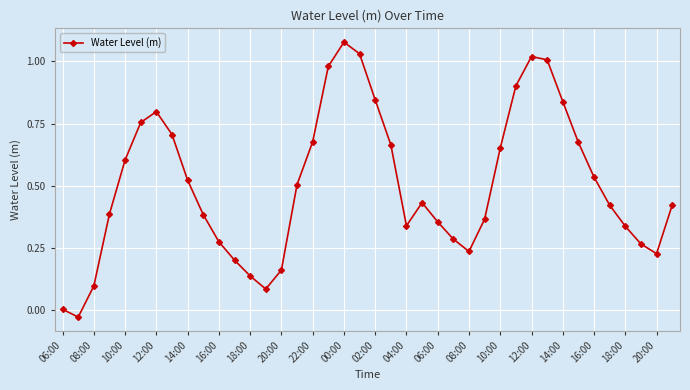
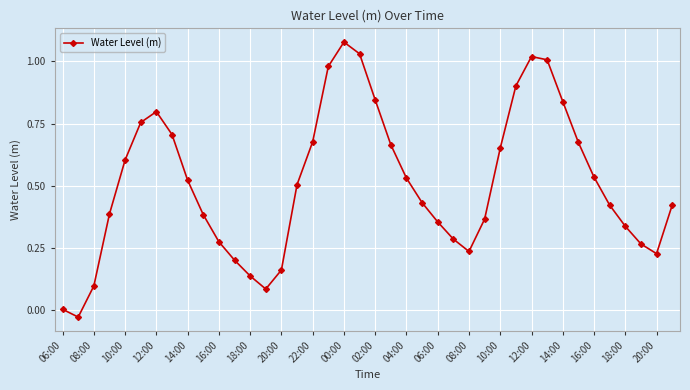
  {
    "22:00": 0.68,
    "00:00": 1.08,
    "02:00": 0.85,
-   "04:00": 0.34
+   "04:00": 0.53
  }
